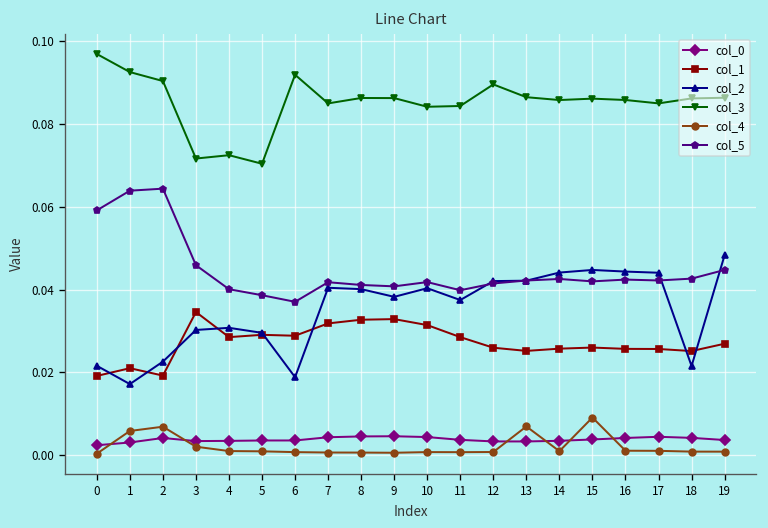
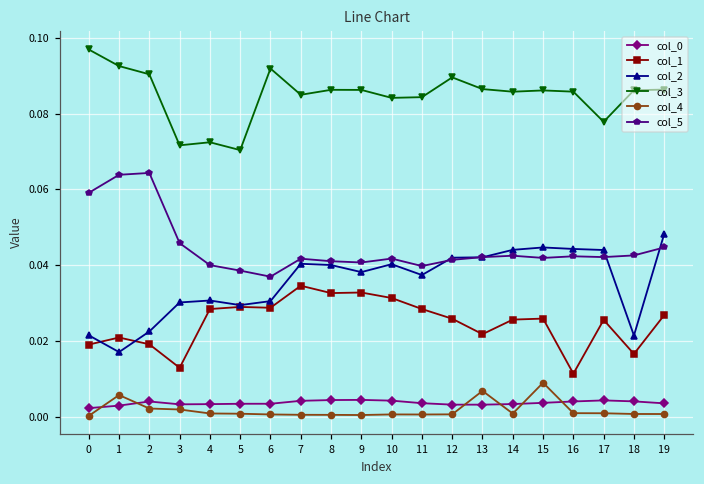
  {
    "col_1": {
      "0": 0.019,
      "1": 0.021,
      "2": 0.019,
-     "3": 0.035,
+     "3": 0.013,
      "4": 0.029,
      "6": 0.029,
-     "7": 0.032,
+     "7": 0.035,
      "8": 0.033,
      "9": 0.033,
      "10": 0.031,
      "11": 0.029,
      "12": 0.026,
-     "13": 0.025,
+     "13": 0.022,
      "14": 0.026,
      "15": 0.026,
-     "16": 0.026,
+     "16": 0.011,
      "17": 0.026,
-     "18": 0.025,
+     "18": 0.017,
      "19": 0.027
    },
    "col_2": {
      "0": 0.022,
      "1": 0.017,
      "2": 0.023,
      "3": 0.030,
      "4": 0.031,
-     "6": 0.019,
+     "6": 0.031,
      "7": 0.040,
      "8": 0.040,
      "9": 0.038,
      "10": 0.040,
      "11": 0.037,
      "14": 0.044,
      "15": 0.045,
      "16": 0.044,
      "17": 0.044,
      "18": 0.022,
      "19": 0.048
    },
    "col_3": {
      "0": 0.097,
      "1": 0.092,
      "2": 0.090,
      "3": 0.072,
      "4": 0.072,
      "5": 0.070,
      "6": 0.092,
      "7": 0.085,
      "8": 0.086,
      "9": 0.086,
      "10": 0.084,
      "11": 0.084,
      "12": 0.090,
      "13": 0.086,
      "14": 0.086,
      "15": 0.086,
      "16": 0.086,
-     "17": 0.085
+     "17": 0.078
    },
    "col_4": {
      "0": 0.000,
      "1": 0.006,
-     "2": 0.007,
+     "2": 0.002,
      "3": 0.002,
      "4": 0.001,
      "5": 0.001,
      "6": 0.001,
      "7": 0.001,
      "8": 0.001,
      "9": 0.001,
      "10": 0.001,
      "11": 0.001,
      "12": 0.001,
      "13": 0.007,
      "14": 0.001,
      "15": 0.009,
      "16": 0.001,
      "17": 0.001,
      "18": 0.001,
      "19": 0.001
    }
  }
